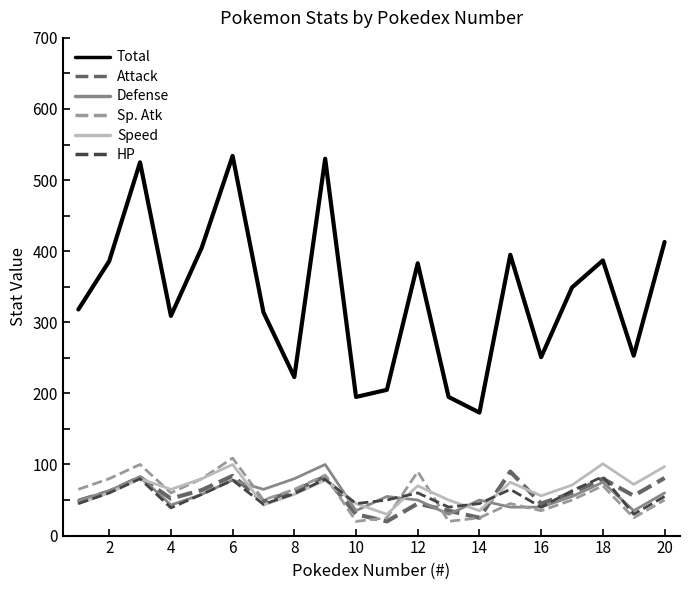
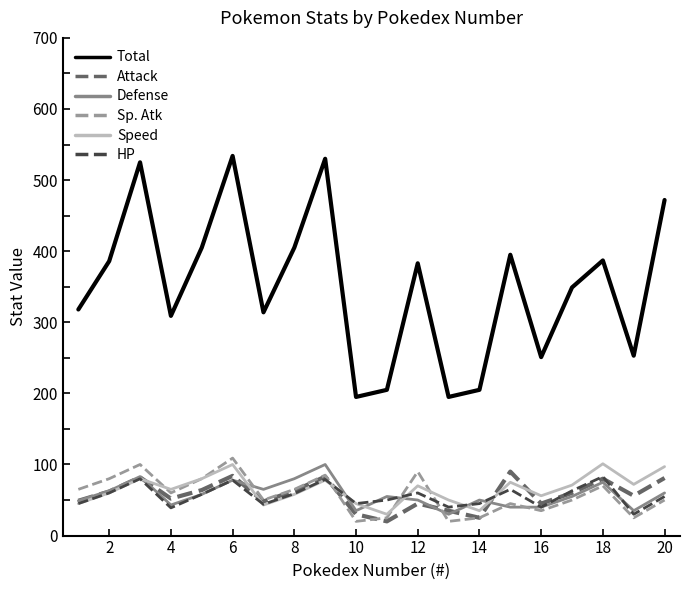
  {
    "Total": {
      "2": 390,
      "4": 310,
      "6": 530,
-     "8": 220,
+     "8": 410,
      "10": 200,
      "12": 380,
-     "14": 170,
+     "14": 210,
      "16": 250,
      "18": 390,
-     "20": 410
+     "20": 470
    }
  }
